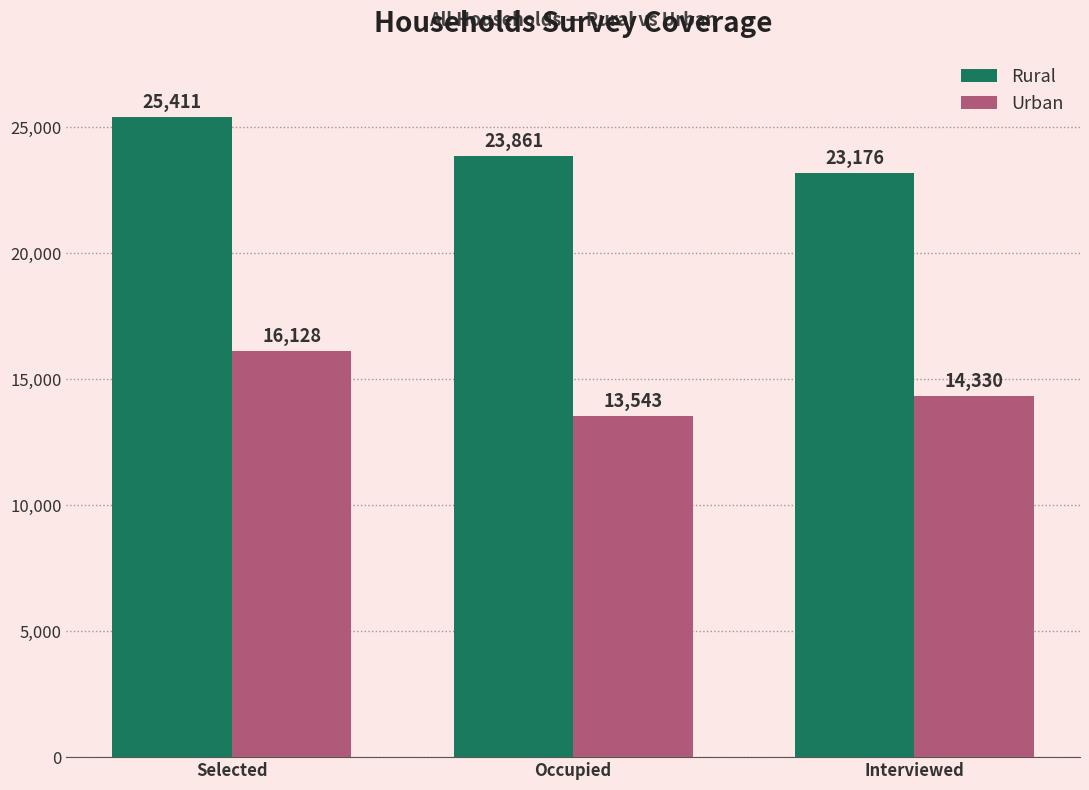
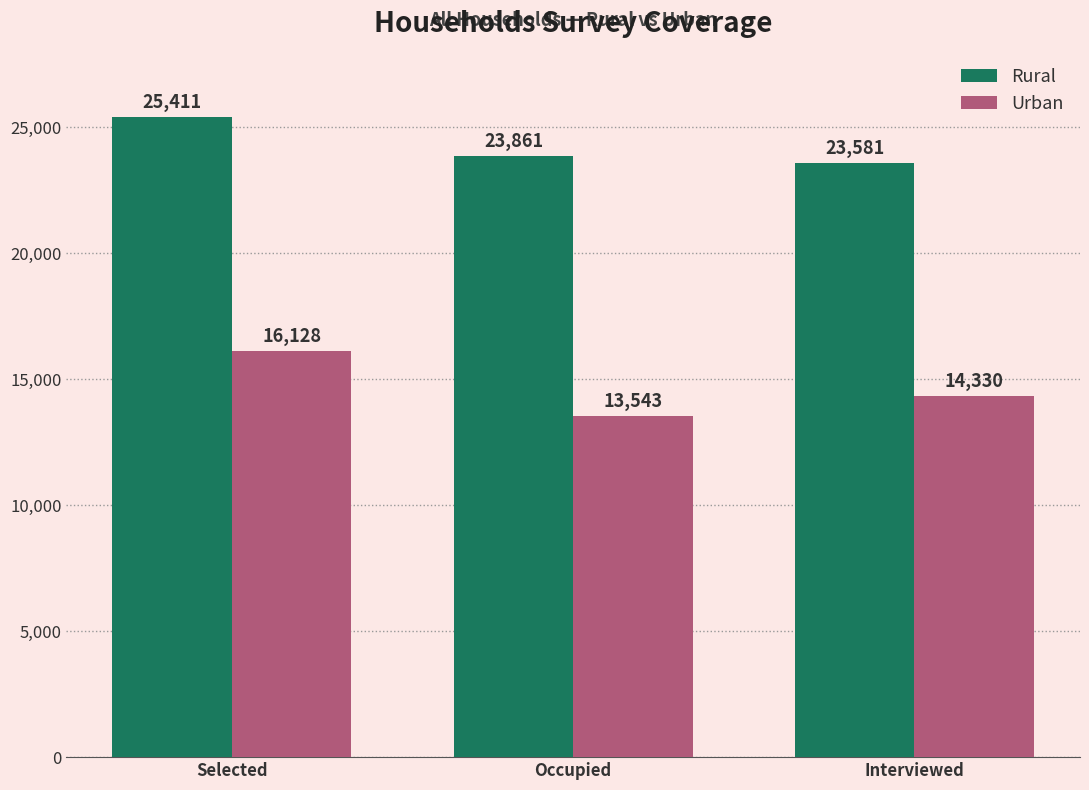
  {
    "Rural": {
      "Selected": "25,411",
      "Occupied": "23,861",
-     "Interviewed": "23,176"
+     "Interviewed": "23,581"
    },
    "Urban": {
      "Selected": "16,128",
      "Occupied": "13,543",
      "Interviewed": "14,330"
    }
  }
